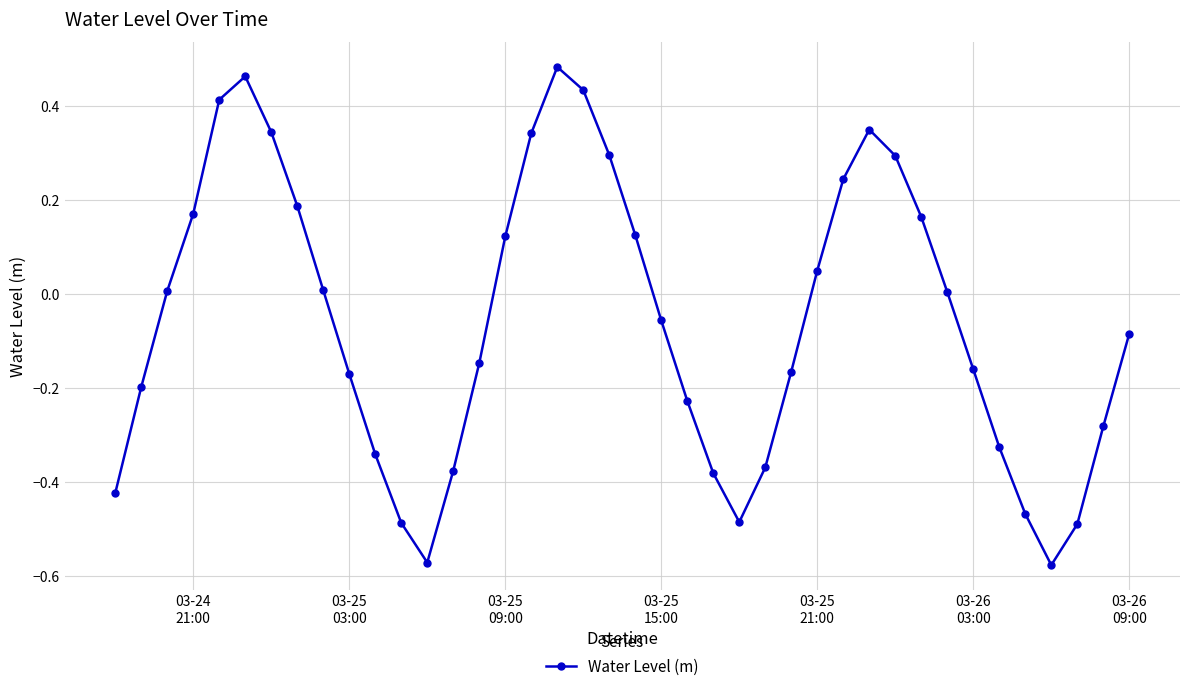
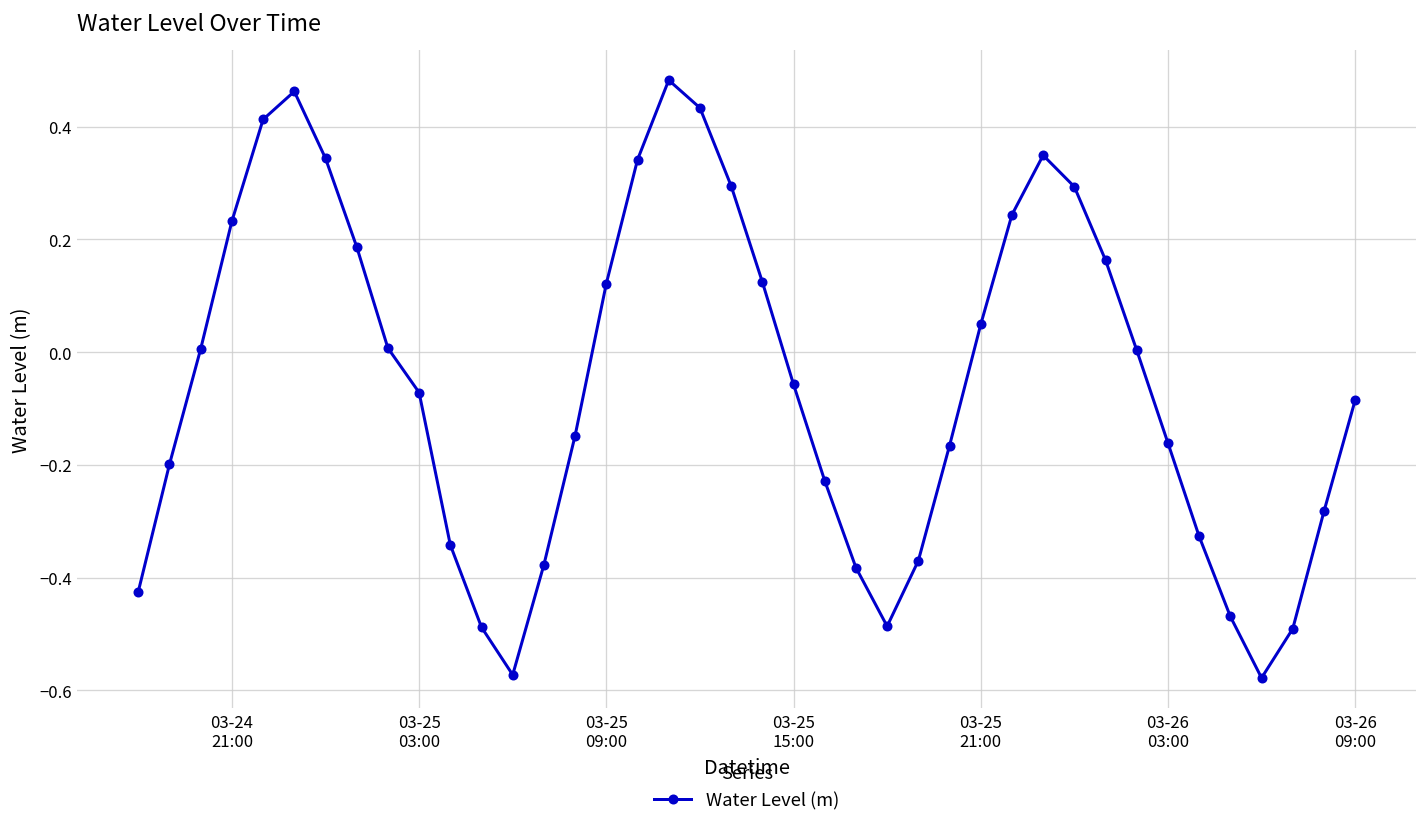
  {
-   "03-24 21:00": 0.17,
-   "03-25 03:00": -0.17,
+   "03-24 21:00": 0.23,
+   "03-25 03:00": -0.07,
    "03-25 09:00": 0.12,
    "03-25 15:00": -0.06,
    "03-25 21:00": 0.05,
    "03-26 03:00": -0.16,
    "03-26 09:00": -0.09
  }
